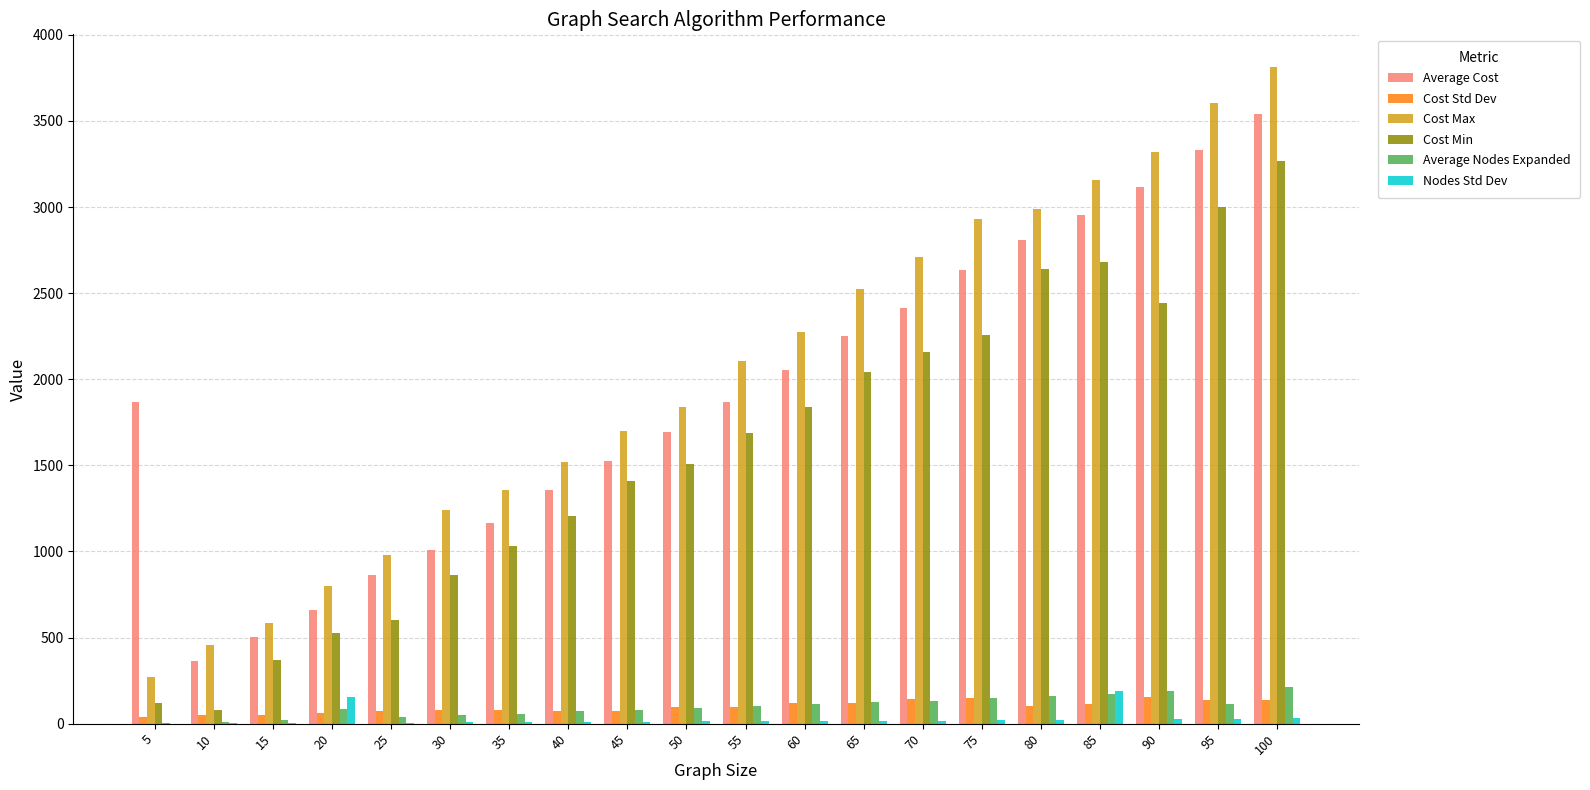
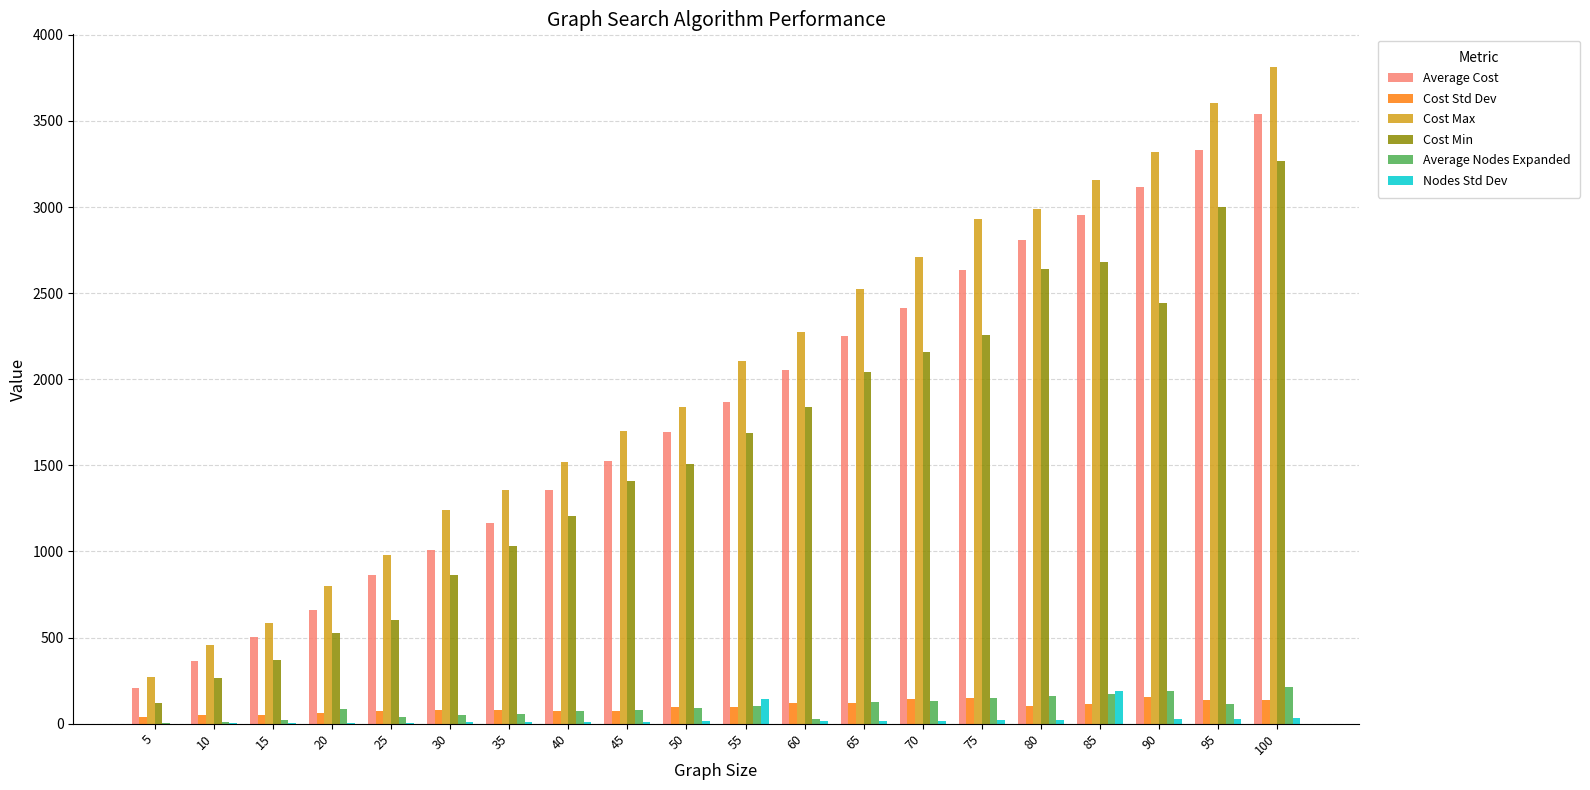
  {
    "Average Cost": {
-     "5": 1870,
+     "5": 210,
      "10": 360,
      "15": 500,
      "20": 660,
      "25": 860,
      "30": 1010,
      "35": 1160,
      "40": 1360,
      "45": 1520,
      "50": 1700,
      "55": 1870,
      "60": 2050,
      "65": 2250,
      "70": 2410,
      "75": 2630,
      "80": 2810,
      "85": 2960,
      "90": 3120,
      "95": 3330,
      "100": 3540
    },
    "Cost Min": {
      "5": 120,
-     "10": 80,
+     "10": 270,
      "15": 370,
      "20": 530,
      "25": 600,
      "30": 860,
      "35": 1030,
      "40": 1210,
      "45": 1410,
      "50": 1510,
      "55": 1690,
      "60": 1840,
      "65": 2040,
      "70": 2160,
      "75": 2260,
      "80": 2640,
      "85": 2680,
      "90": 2440,
      "95": 3000,
      "100": 3270
    },
    "Average Nodes Expanded": {
      "15": 20,
      "20": 80,
      "25": 40,
      "30": 50,
      "35": 60,
      "40": 70,
      "45": 80,
      "50": 90,
      "55": 100,
-     "60": 110,
+     "60": 30,
      "65": 130,
      "70": 130,
      "75": 150,
      "80": 160,
      "85": 170,
      "90": 190,
      "95": 120,
      "100": 210
    },
    "Nodes Std Dev": {
-     "20": 160,
-     "55": 10,
+     "20": 10,
+     "55": 140,
      "60": 20,
      "65": 20,
      "70": 20,
      "75": 20,
      "80": 20,
      "85": 190,
      "90": 30,
      "95": 30,
      "100": 30
    }
  }
